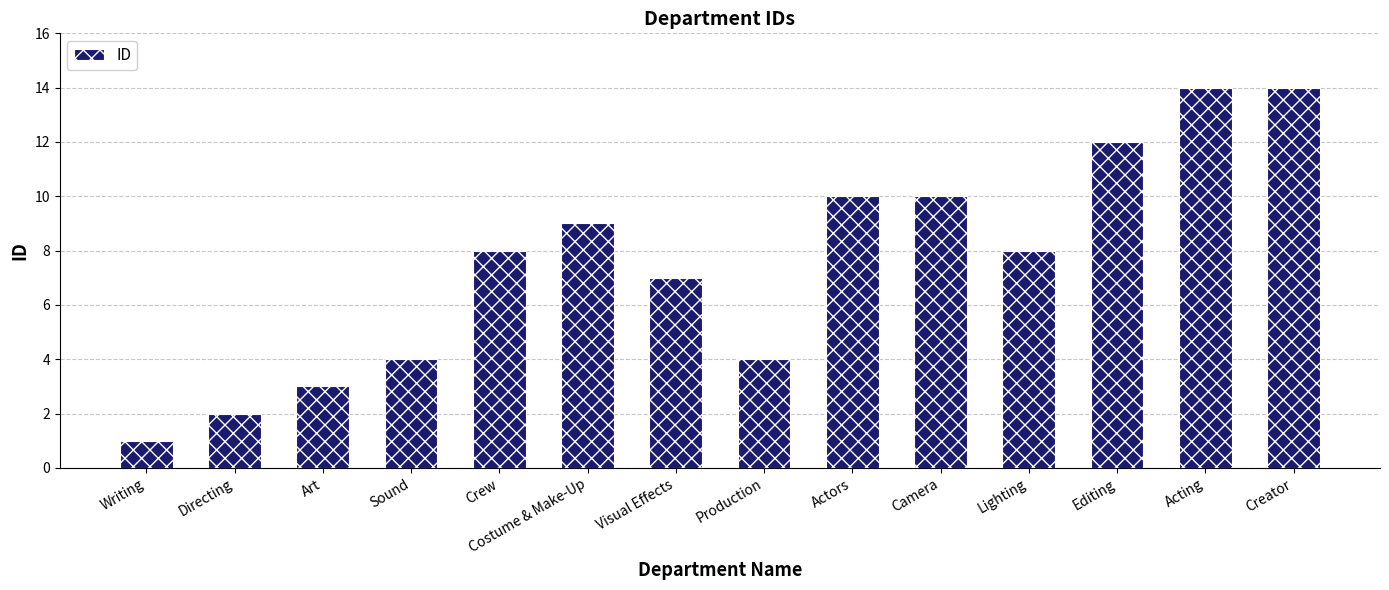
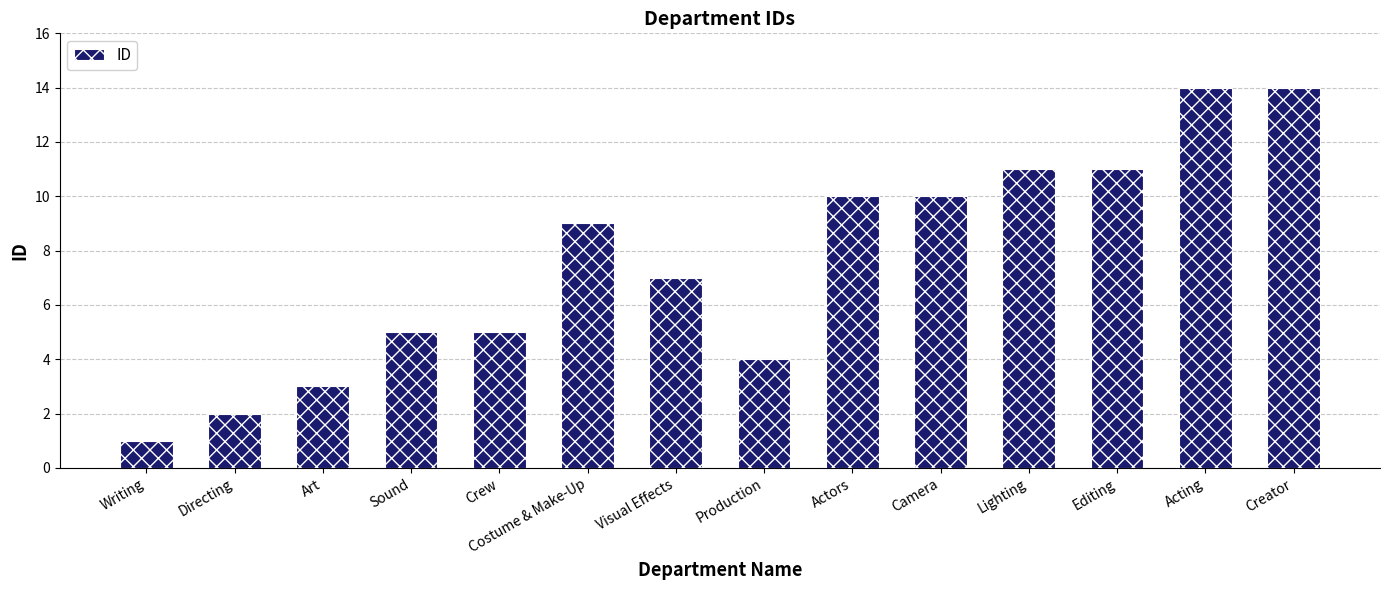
  {
    "Writing": 1,
    "Directing": 2,
    "Art": 3,
-   "Sound": 4,
-   "Crew": 8,
+   "Sound": 5,
+   "Crew": 5,
    "Costume & Make-Up": 9,
    "Visual Effects": 7,
    "Production": 4,
    "Actors": 10,
    "Camera": 10,
-   "Lighting": 8,
-   "Editing": 12,
+   "Lighting": 11,
+   "Editing": 11,
    "Acting": 14,
    "Creator": 14
  }
